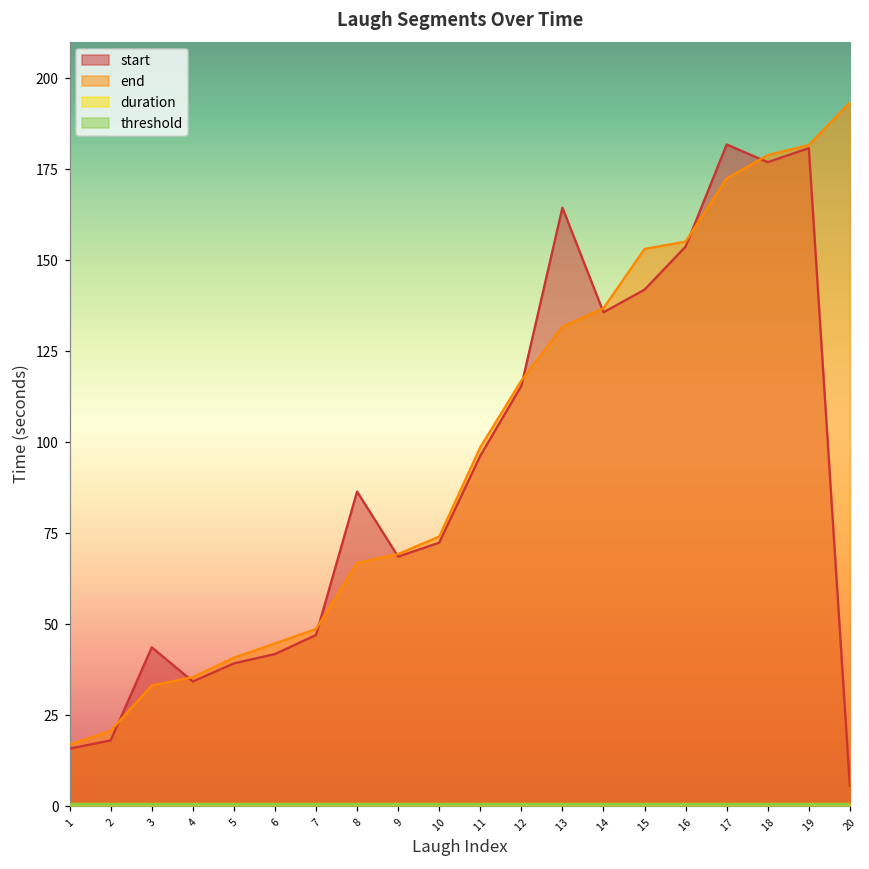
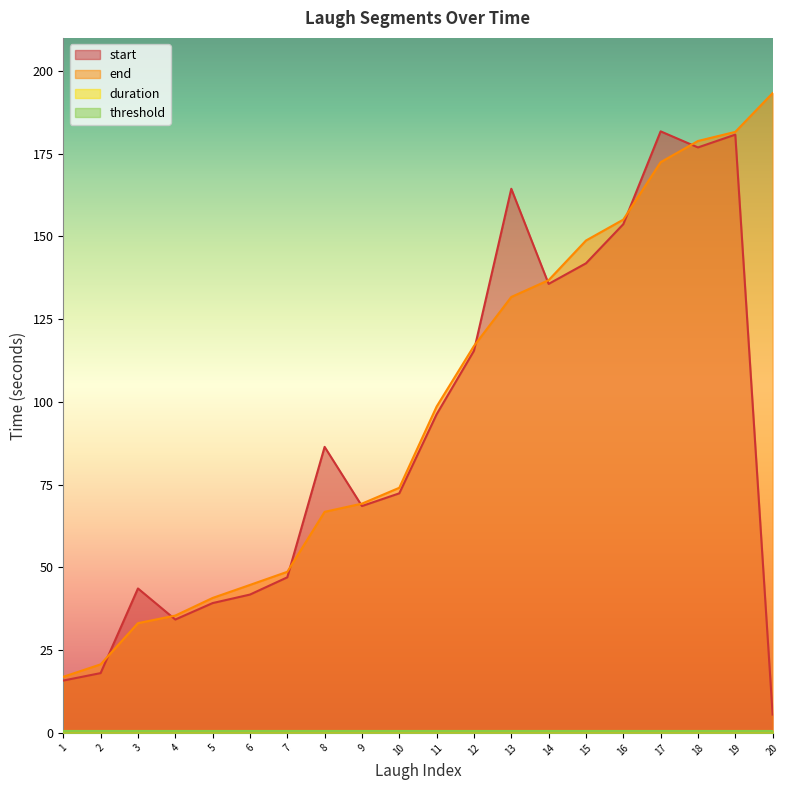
  {
    "start": {
      "1": 16,
      "2": 18,
      "3": 44,
      "4": 34,
      "5": 39,
      "6": 42,
      "7": 47,
      "8": 86,
      "10": 72,
      "11": 96,
      "12": 115,
      "13": 164,
      "14": 136,
      "15": 142,
      "16": 154,
      "17": 182,
      "18": 177,
      "19": 181,
      "20": 6
    },
    "end": {
      "1": 17,
      "2": 21,
      "3": 33,
      "4": 35,
      "5": 41,
      "6": 45,
      "7": 49,
      "8": 67,
      "10": 74,
      "11": 99,
      "12": 117,
      "13": 132,
      "14": 137,
-     "15": 153,
+     "15": 149,
      "16": 155,
      "17": 172,
      "18": 179,
      "19": 182,
      "20": 193
    },
    "threshold": {
      "1": 1,
      "2": 1,
      "3": 1,
      "4": 1,
      "5": 1,
      "6": 1,
      "7": 1,
      "8": 1,
      "9": 1,
      "10": 1,
      "11": 1,
      "12": 1,
      "13": 1,
      "14": 1,
      "15": 1,
      "16": 1,
      "17": 1,
      "18": 1,
      "19": 1,
      "20": 1
    }
  }
